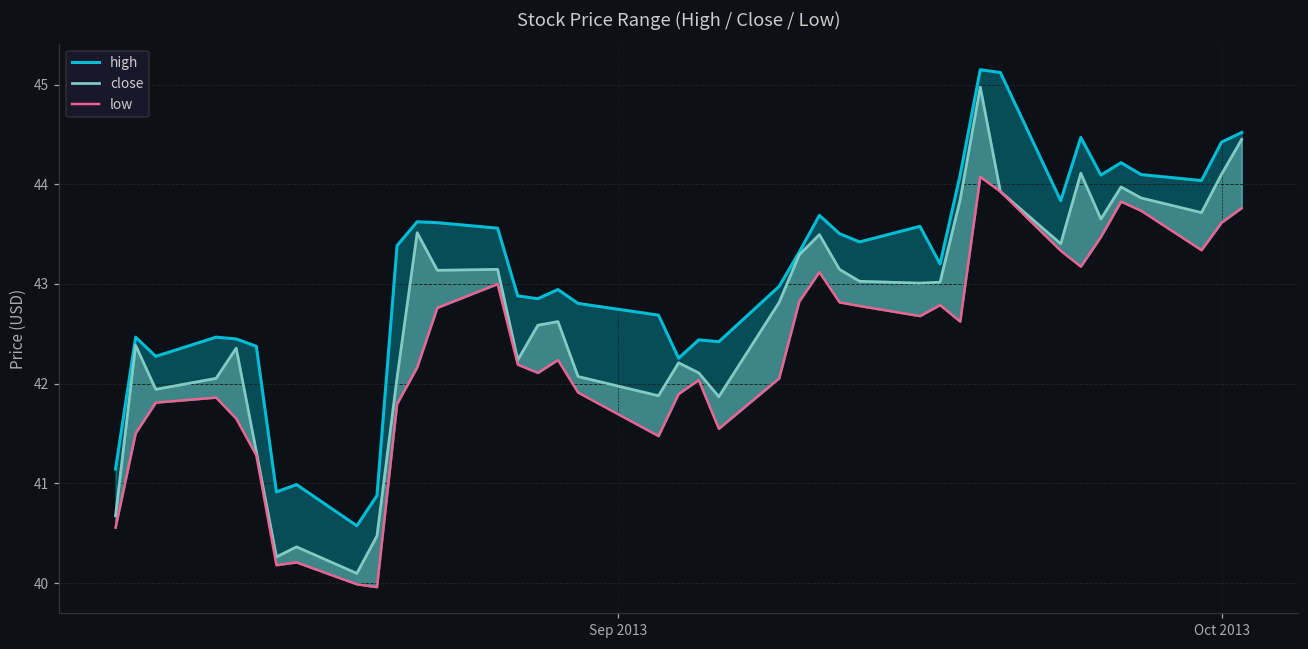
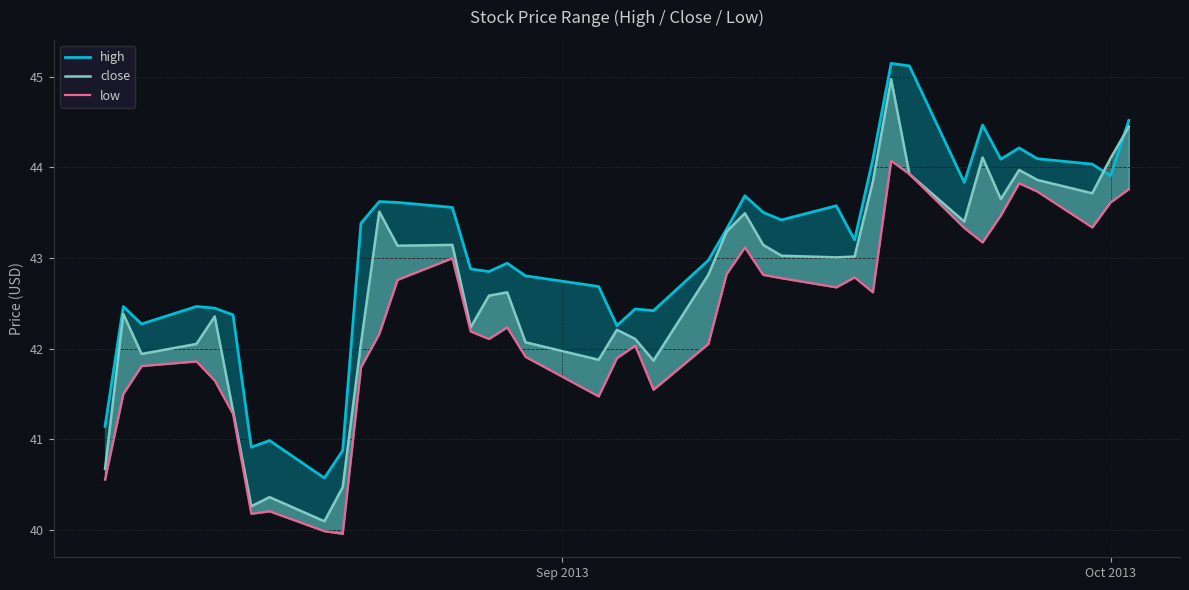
  {
    "high": {
-     "Oct 2013": 44.4
+     "Oct 2013": 43.9
    },
    "close": {
      "Oct 2013": 44.1
    },
    "low": {
      "Oct 2013": 43.6
    }
  }
